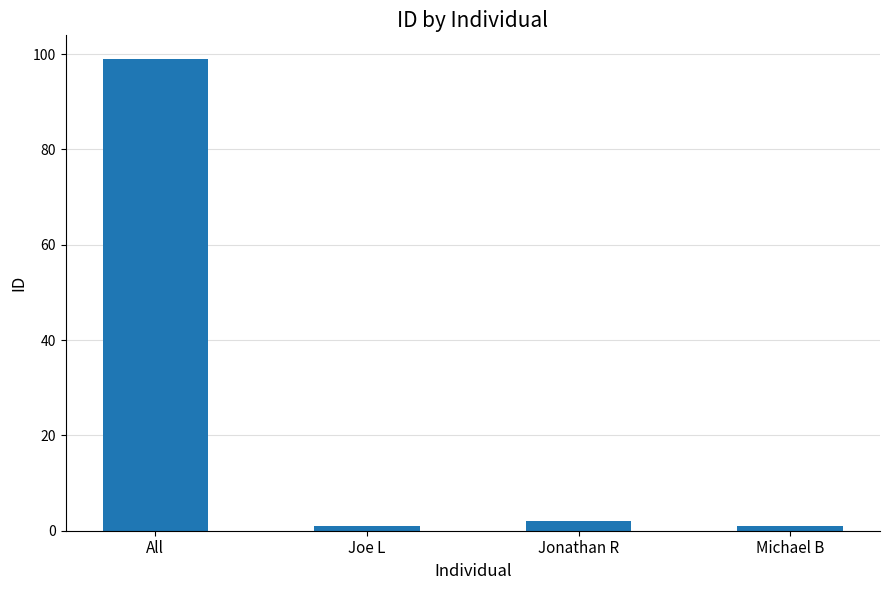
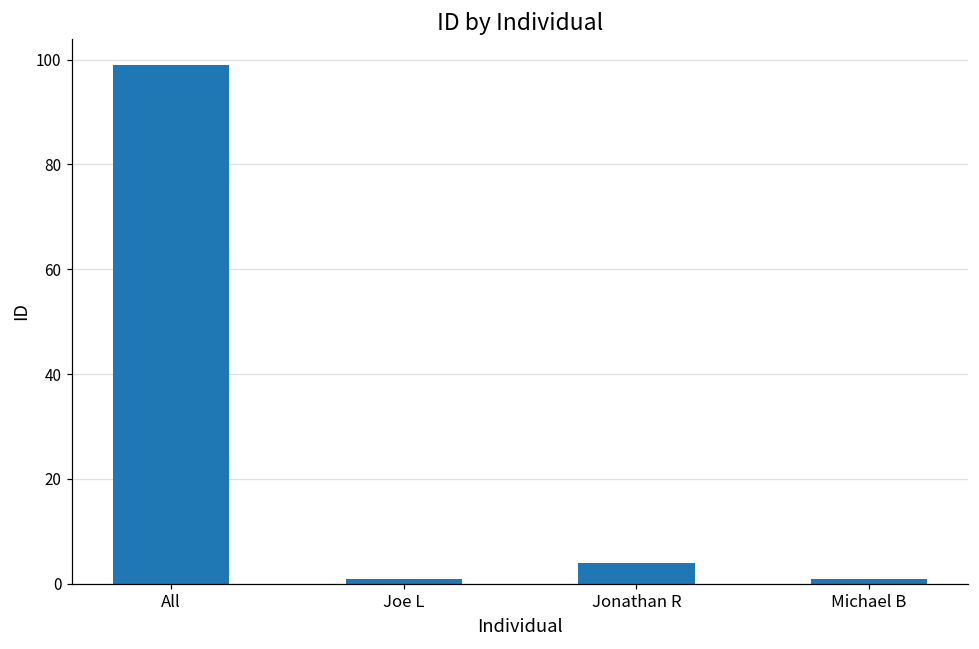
  {
    "All": 99,
    "Joe L": 1,
-   "Jonathan R": 2,
+   "Jonathan R": 4,
    "Michael B": 1
  }
